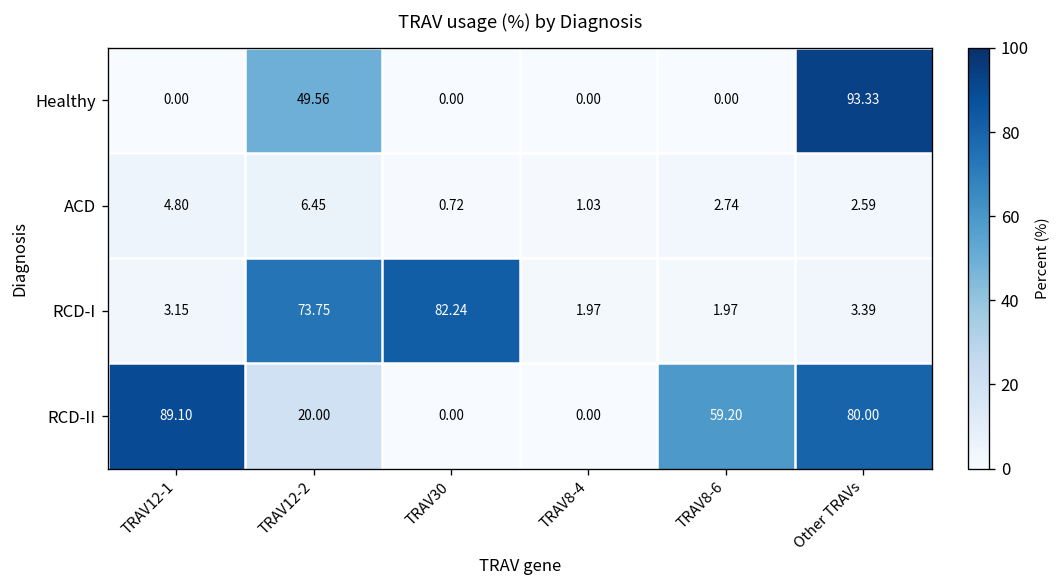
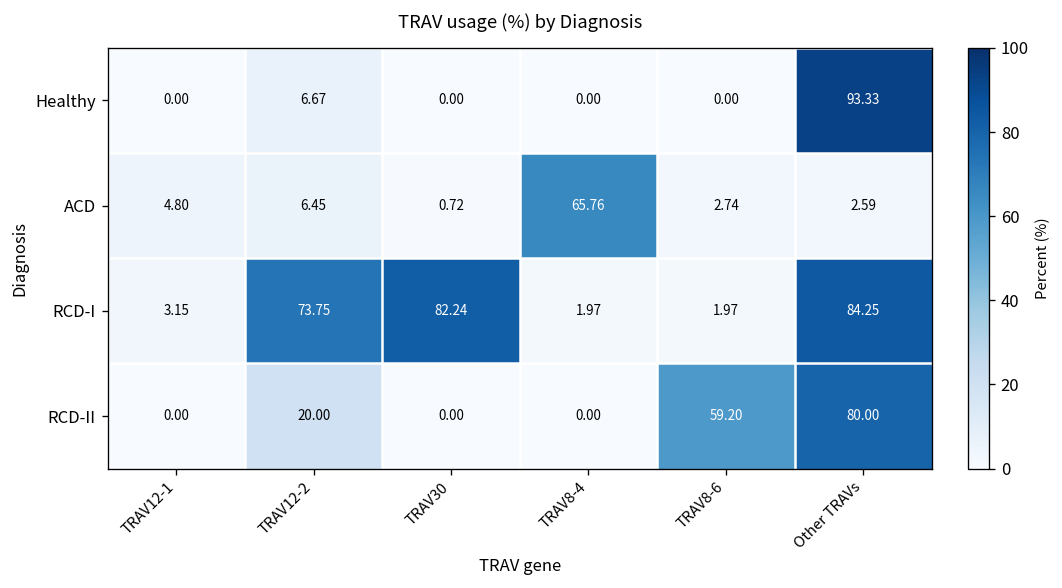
  {
    "Healthy": {
      "TRAV12-1": 0.00,
-     "TRAV12-2": 49.56,
+     "TRAV12-2": 6.67,
      "TRAV30": 0.00,
      "TRAV8-4": 0.00,
      "TRAV8-6": 0.00,
      "Other TRAVs": 93.33
    },
    "ACD": {
      "TRAV12-1": 4.80,
      "TRAV12-2": 6.45,
      "TRAV30": 0.72,
-     "TRAV8-4": 1.03,
+     "TRAV8-4": 65.76,
      "TRAV8-6": 2.74,
      "Other TRAVs": 2.59
    },
    "RCD-I": {
      "TRAV12-1": 3.15,
      "TRAV12-2": 73.75,
      "TRAV30": 82.24,
      "TRAV8-4": 1.97,
      "TRAV8-6": 1.97,
-     "Other TRAVs": 3.39
+     "Other TRAVs": 84.25
    },
    "RCD-II": {
-     "TRAV12-1": 89.10,
+     "TRAV12-1": 0.00,
      "TRAV12-2": 20.00,
      "TRAV30": 0.00,
      "TRAV8-4": 0.00,
      "TRAV8-6": 59.20,
      "Other TRAVs": 80.00
    }
  }
